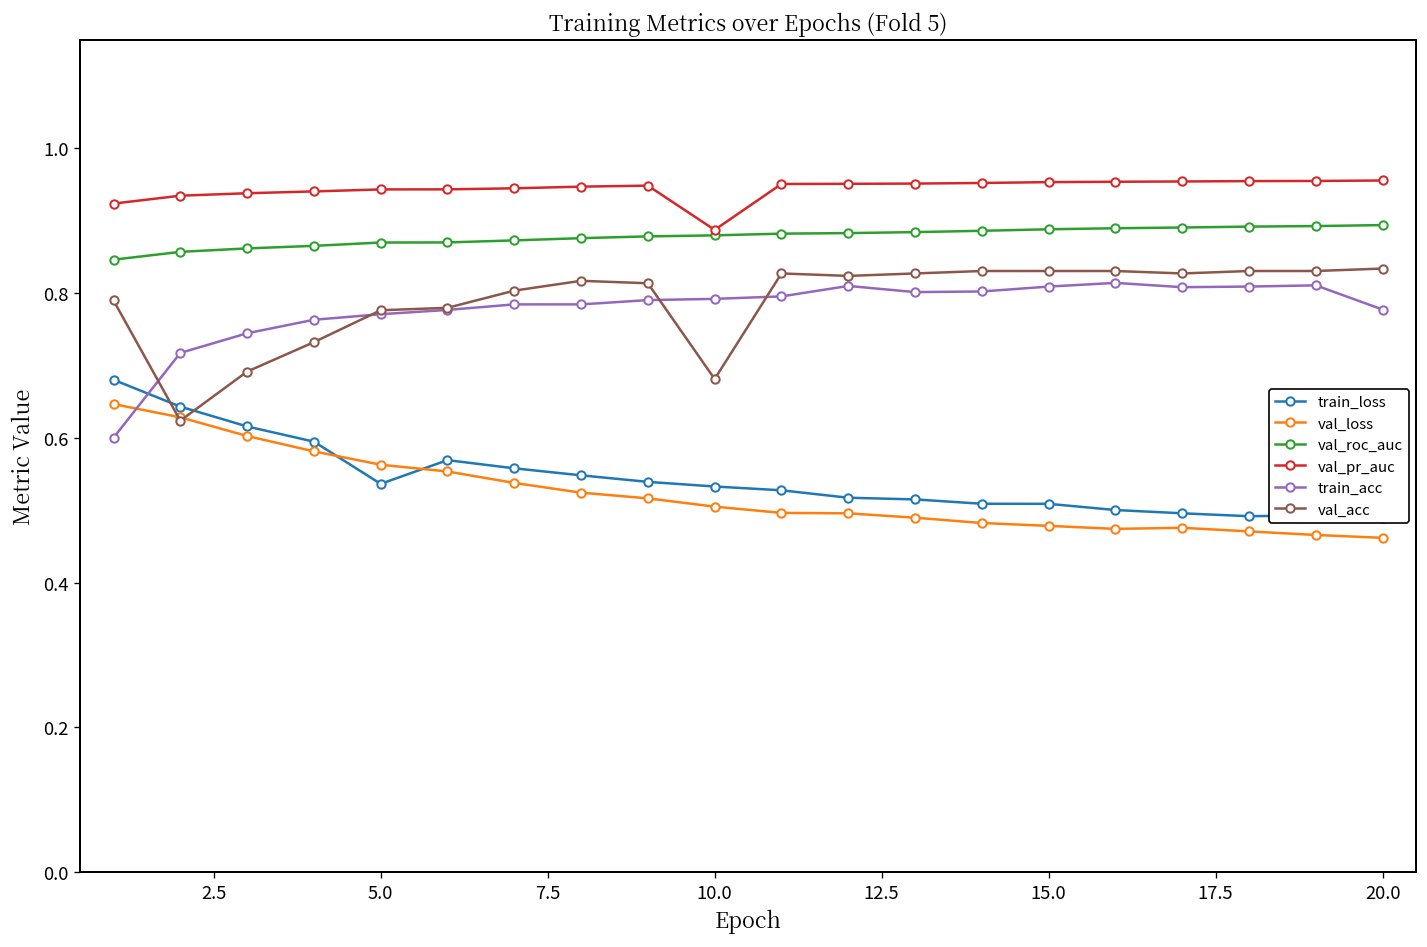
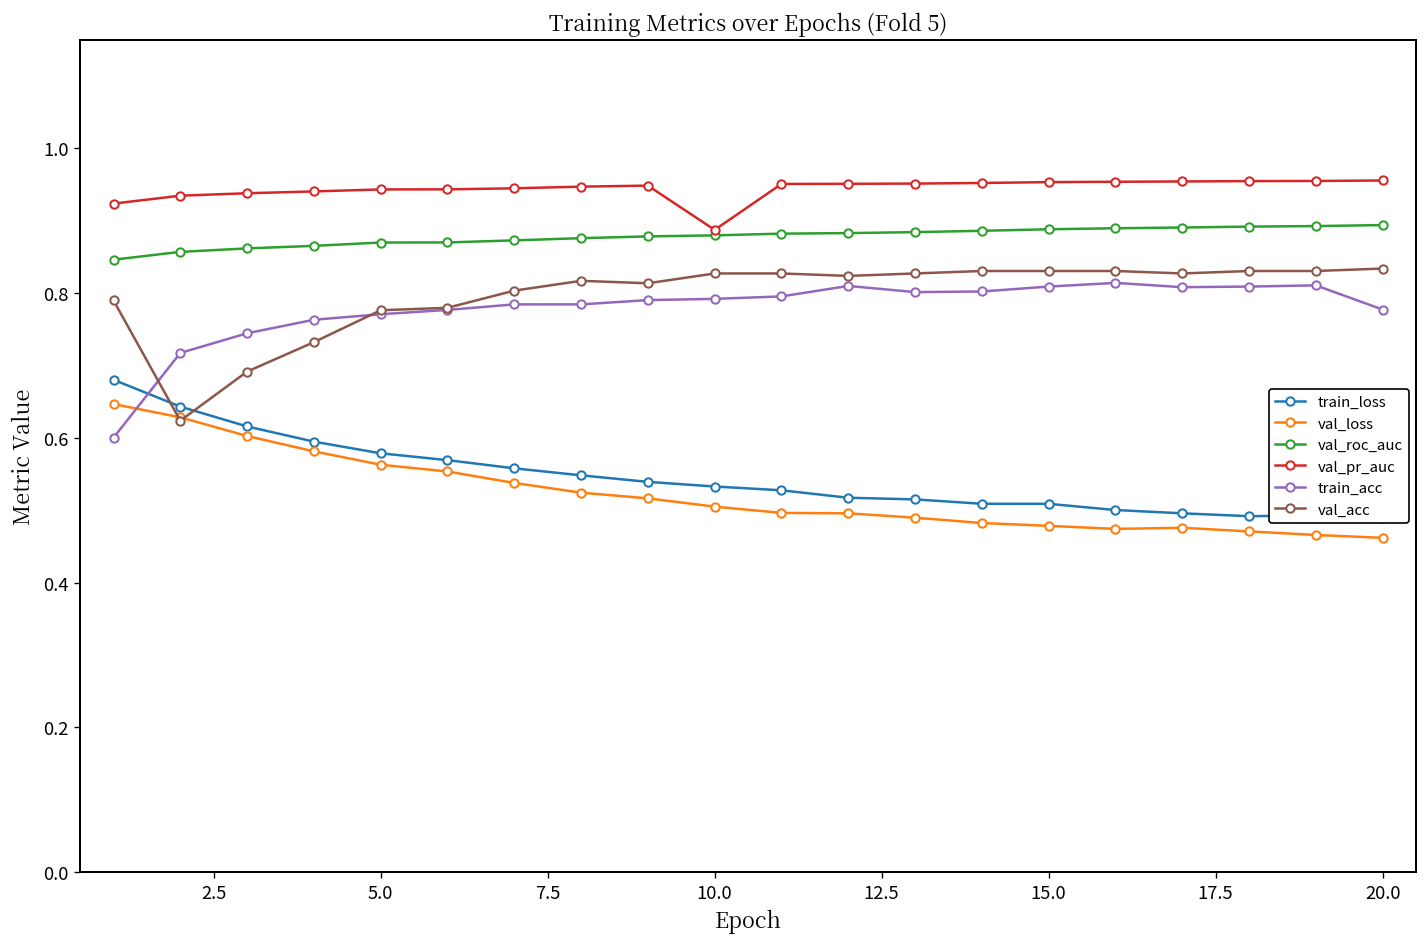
  {
    "train_loss": {
-     "5.0": 0.54,
+     "5.0": 0.58,
      "10.0": 0.53,
      "15.0": 0.51
    },
    "val_loss": {
      "5.0": 0.56,
      "10.0": 0.50,
      "15.0": 0.48,
      "20.0": 0.46
    },
    "val_roc_auc": {
      "5.0": 0.87,
      "10.0": 0.88,
      "15.0": 0.89,
      "20.0": 0.89
    },
    "val_pr_auc": {
      "5.0": 0.94,
      "10.0": 0.89,
      "15.0": 0.95,
      "20.0": 0.96
    },
    "train_acc": {
      "5.0": 0.77,
      "10.0": 0.79,
      "15.0": 0.81,
      "20.0": 0.78
    },
    "val_acc": {
      "5.0": 0.78,
-     "10.0": 0.68,
+     "10.0": 0.83,
      "15.0": 0.83,
      "20.0": 0.83
    }
  }
